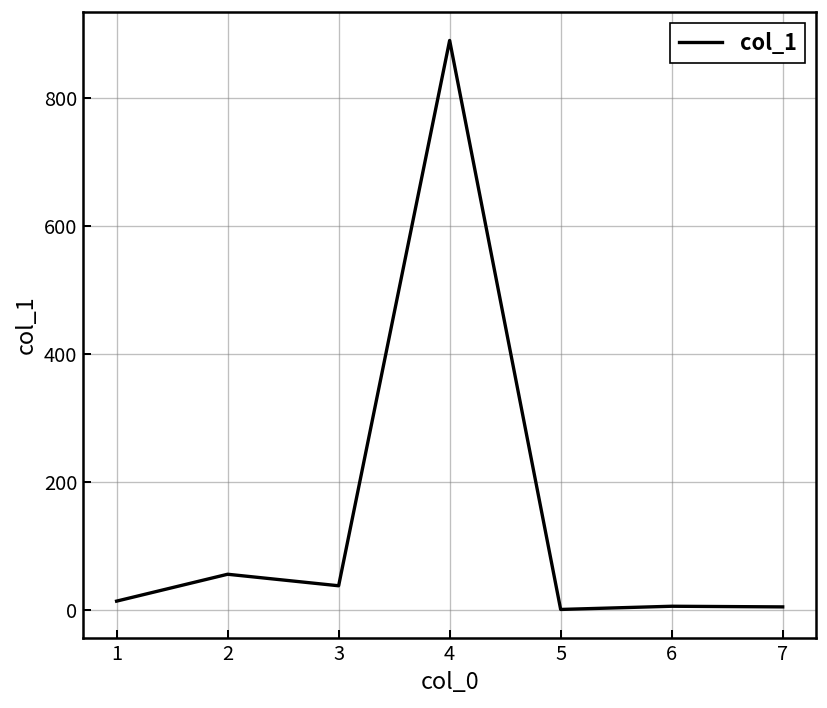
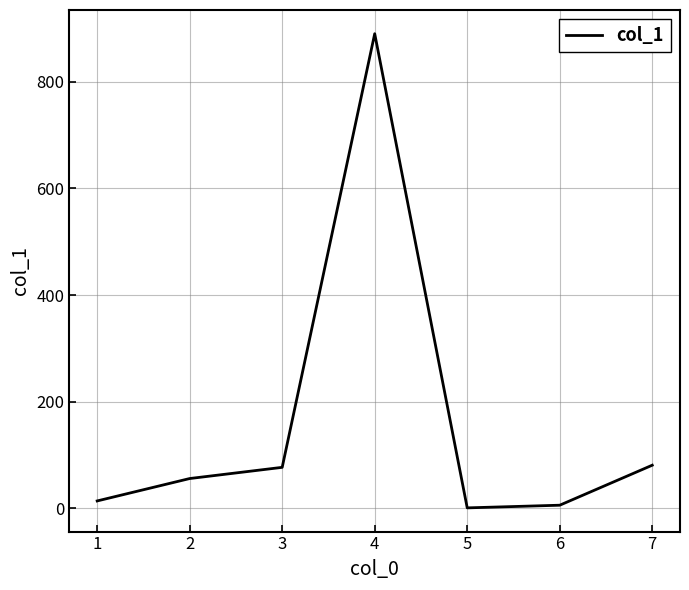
  {
    "1": 10,
    "2": 60,
-   "3": 40,
+   "3": 80,
    "4": 890,
    "5": 0,
    "6": 10,
-   "7": 10
+   "7": 80
  }
